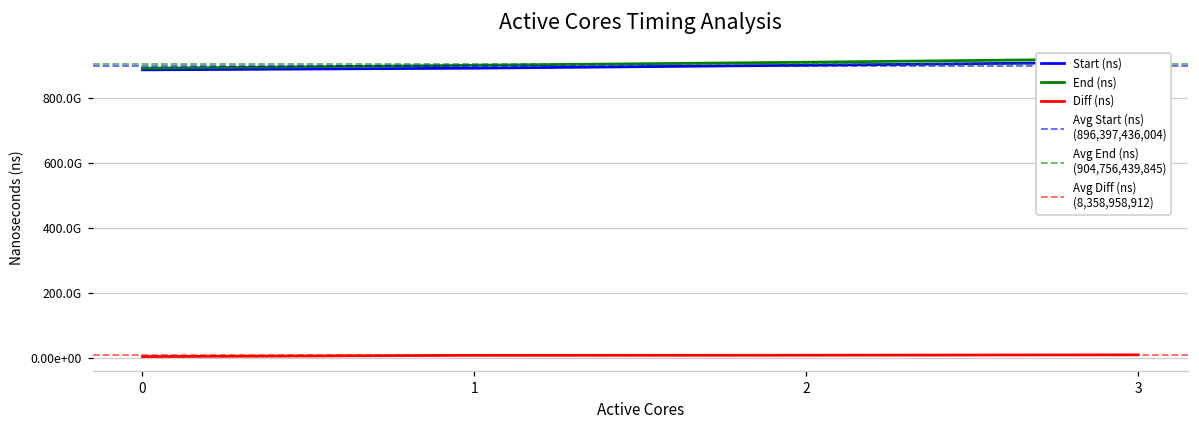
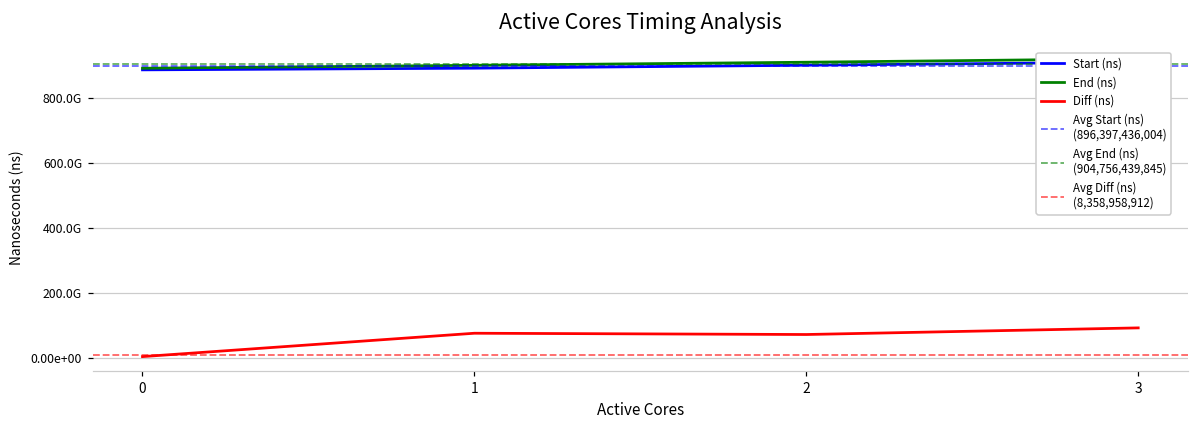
  {
    "Start (ns)": {
      "1": 890000000000,
      "2": 900000000000
    },
    "End (ns)": {
      "1": 900000000000,
      "2": 910000000000
    },
    "Diff (ns)": {
      "0": 0,
-     "1": 10000000000,
-     "2": 10000000000,
-     "3": 10000000000
+     "1": 80000000000,
+     "2": 70000000000,
+     "3": 90000000000
    }
  }
